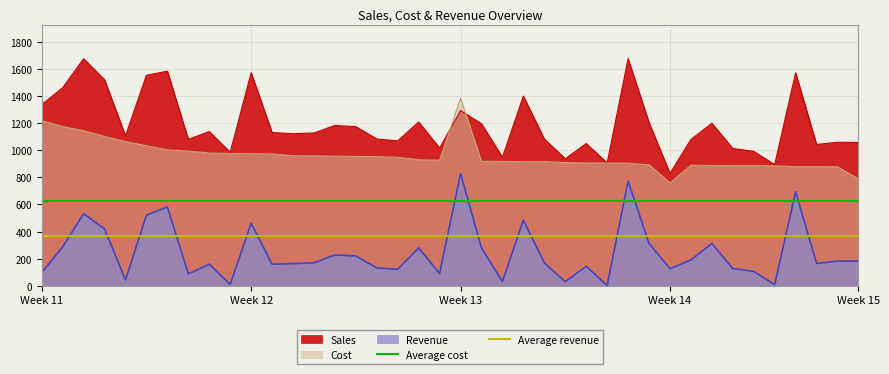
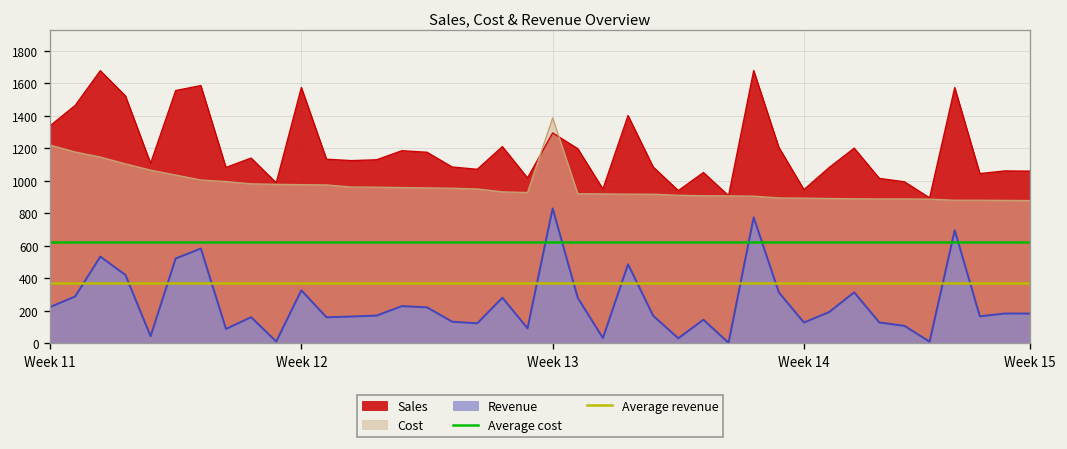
  {
    "Sales": {
      "Week 11": 1340,
      "Week 12": 1570,
      "Week 13": 1290,
-     "Week 14": 830,
+     "Week 14": 940,
      "Week 15": 1060
    },
    "Cost": {
      "Week 11": 1220,
      "Week 12": 970,
      "Week 13": 1390,
-     "Week 14": 760,
-     "Week 15": 790
+     "Week 14": 890,
+     "Week 15": 880
    },
    "Revenue": {
-     "Week 11": 100,
-     "Week 12": 460,
+     "Week 11": 220,
+     "Week 12": 320,
      "Week 13": 830,
      "Week 14": 130,
      "Week 15": 180
    }
  }
